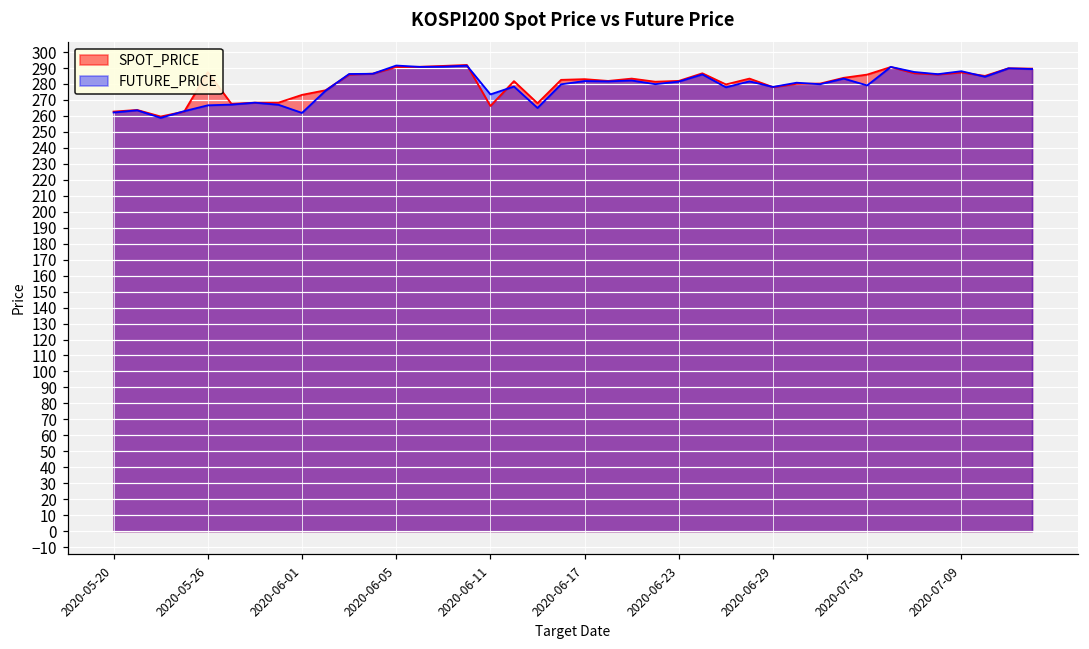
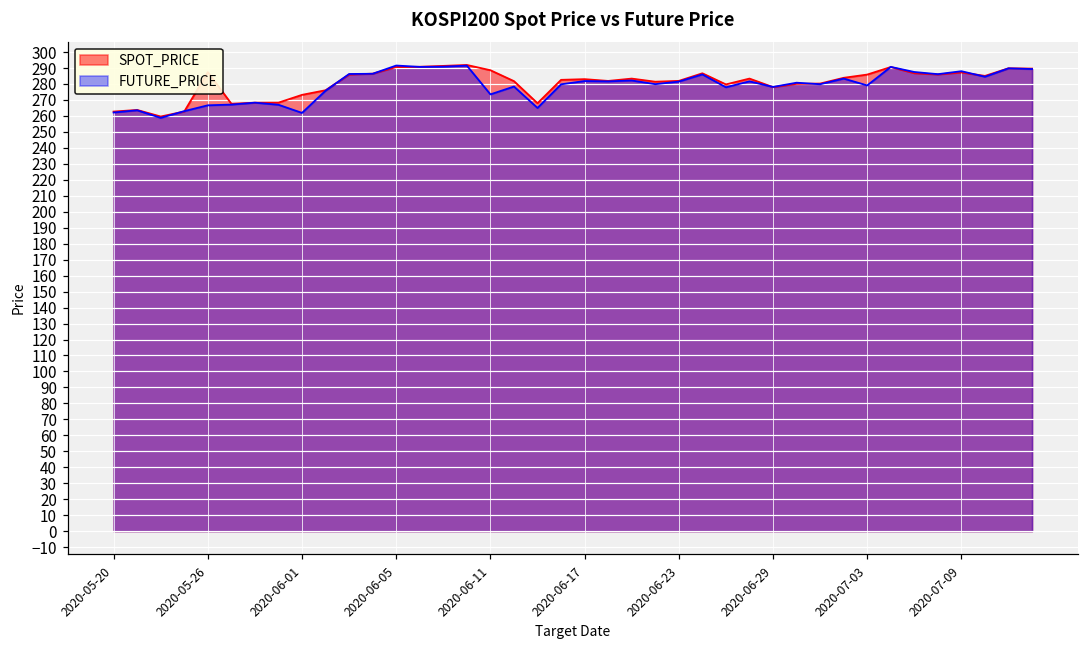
  {
    "SPOT_PRICE": {
      "2020-06-01": 273,
-     "2020-06-11": 266,
+     "2020-06-11": 289,
      "2020-07-03": 286
    },
    "FUTURE_PRICE": {
      "2020-05-26": 267,
      "2020-06-01": 262,
      "2020-06-11": 274,
      "2020-07-03": 279
    }
  }
